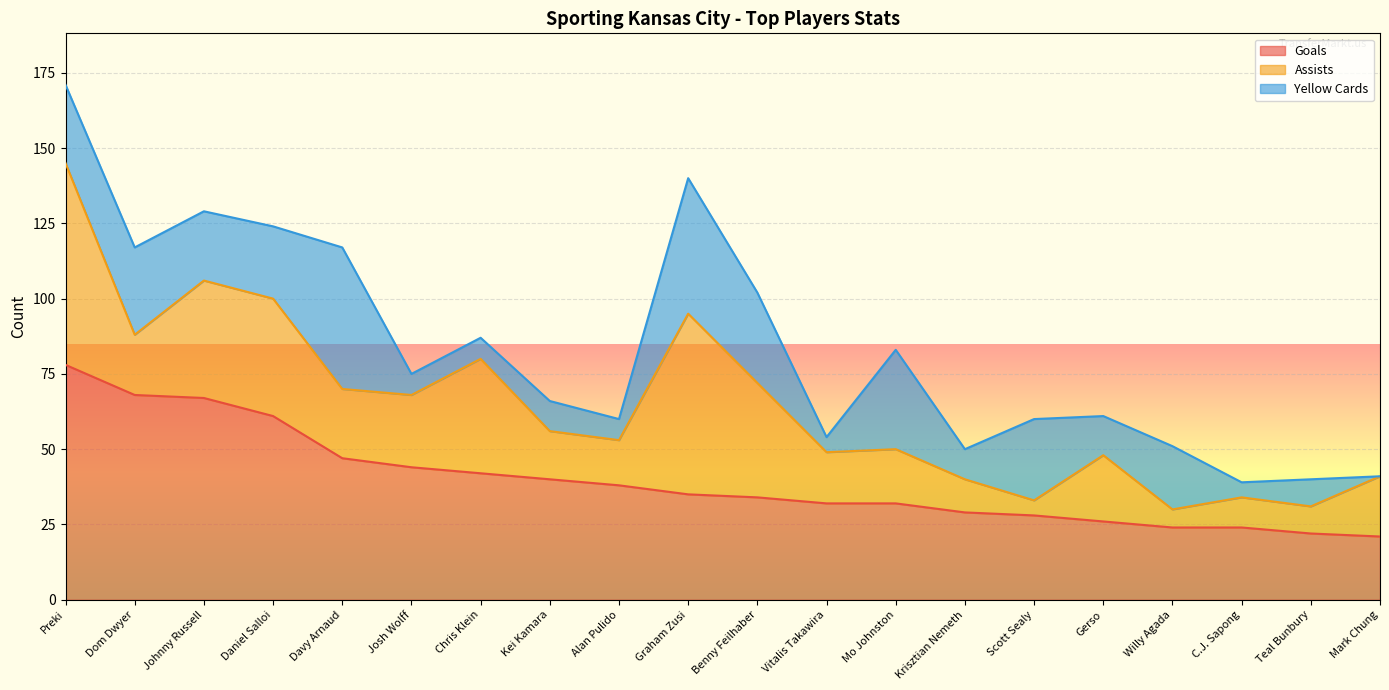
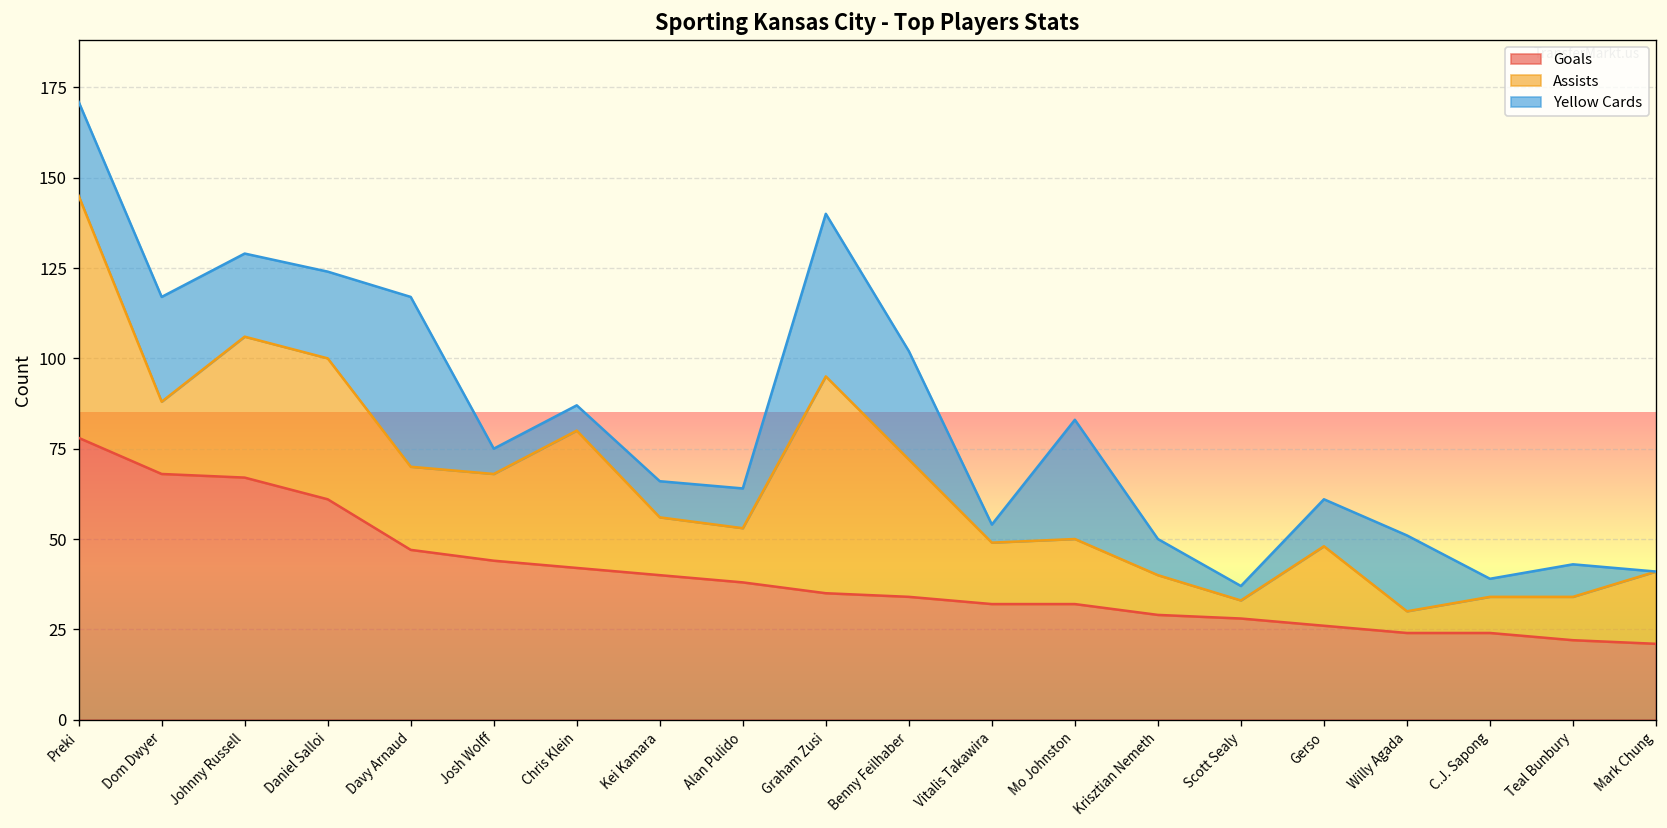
  {
    "Goals": {
      "Preki": 78,
      "Dom Dwyer": 68,
      "Johnny Russell": 67,
      "Daniel Salloi": 61,
      "Davy Arnaud": 47,
      "Josh Wolff": 44,
      "Chris Klein": 42,
      "Kei Kamara": 40,
      "Alan Pulido": 38,
      "Graham Zusi": 35,
      "Benny Feilhaber": 34,
      "Vitalis Takawira": 32,
      "Mo Johnston": 32,
      "Krisztian Nemeth": 29,
      "Scott Sealy": 28,
      "Gerso": 26,
      "Willy Agada": 24,
      "C.J. Sapong": 24,
      "Teal Bunbury": 22,
      "Mark Chung": 21
    },
    "Assists": {
      "Preki": 67,
      "Dom Dwyer": 20,
      "Johnny Russell": 39,
      "Daniel Salloi": 39,
      "Davy Arnaud": 23,
      "Josh Wolff": 24,
      "Chris Klein": 38,
      "Kei Kamara": 16,
      "Alan Pulido": 15,
      "Graham Zusi": 60,
      "Benny Feilhaber": 38,
      "Vitalis Takawira": 17,
      "Mo Johnston": 18,
      "Krisztian Nemeth": 11,
      "Scott Sealy": 5,
      "Gerso": 22,
      "Willy Agada": 6,
      "C.J. Sapong": 10,
-     "Teal Bunbury": 9
+     "Teal Bunbury": 12
    },
    "Yellow Cards": {
      "Preki": 26,
      "Dom Dwyer": 29,
      "Johnny Russell": 23,
      "Daniel Salloi": 24,
      "Davy Arnaud": 47,
      "Josh Wolff": 7,
      "Chris Klein": 7,
      "Kei Kamara": 10,
-     "Alan Pulido": 7,
+     "Alan Pulido": 11,
      "Graham Zusi": 45,
      "Benny Feilhaber": 30,
      "Vitalis Takawira": 5,
      "Mo Johnston": 33,
      "Krisztian Nemeth": 10,
-     "Scott Sealy": 27,
+     "Scott Sealy": 4,
      "Gerso": 13,
      "Willy Agada": 21,
      "C.J. Sapong": 5,
      "Teal Bunbury": 9
    }
  }
